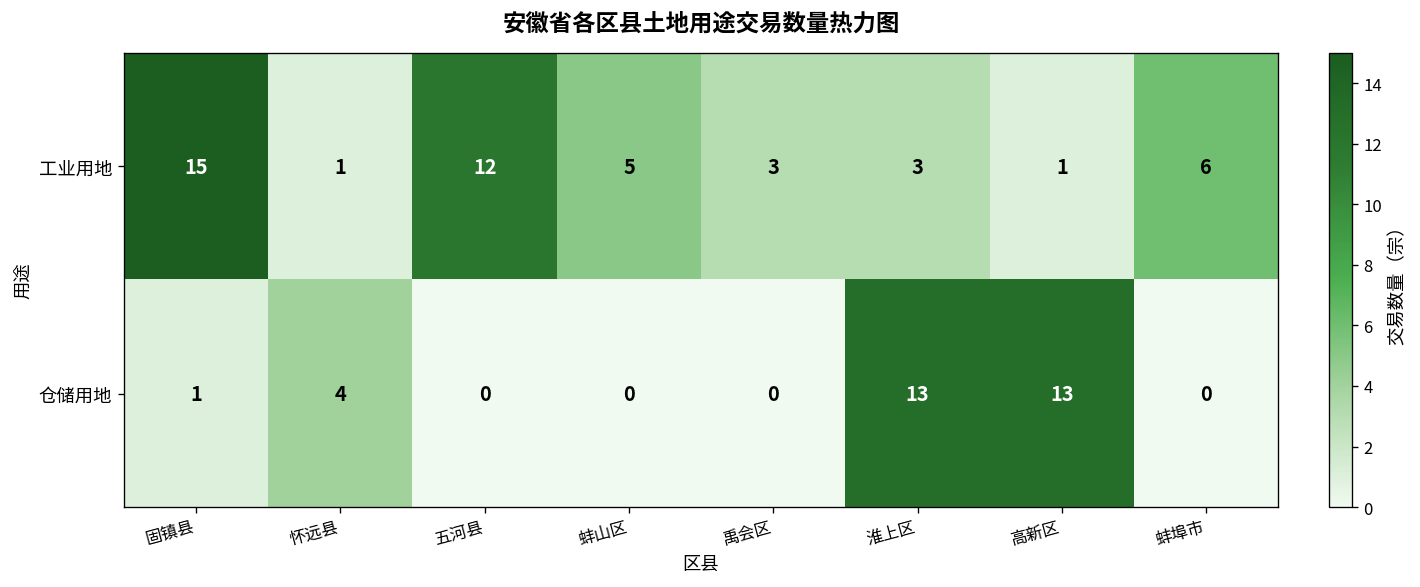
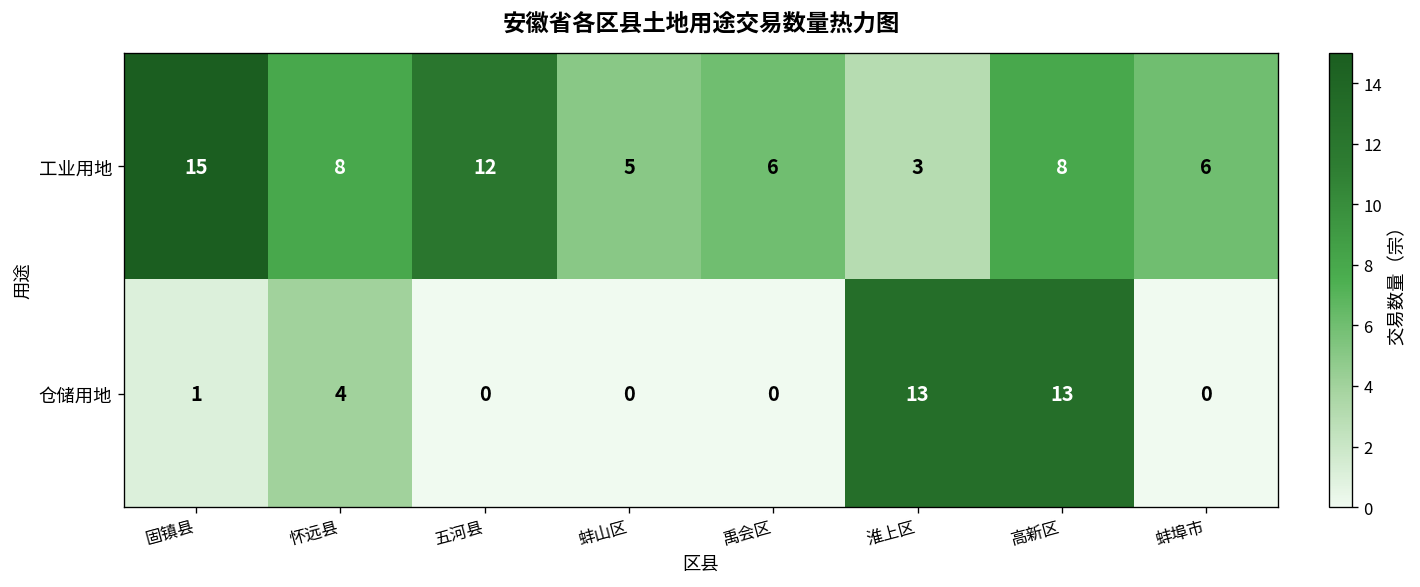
  {
    "工业用地": {
      "固镇县": 15,
-     "怀远县": 1,
+     "怀远县": 8,
      "五河县": 12,
      "蚌山区": 5,
-     "禹会区": 3,
+     "禹会区": 6,
      "淮上区": 3,
-     "高新区": 1,
+     "高新区": 8,
      "蚌埠市": 6
    },
    "仓储用地": {
      "固镇县": 1,
      "怀远县": 4,
      "五河县": 0,
      "蚌山区": 0,
      "禹会区": 0,
      "淮上区": 13,
      "高新区": 13,
      "蚌埠市": 0
    }
  }
